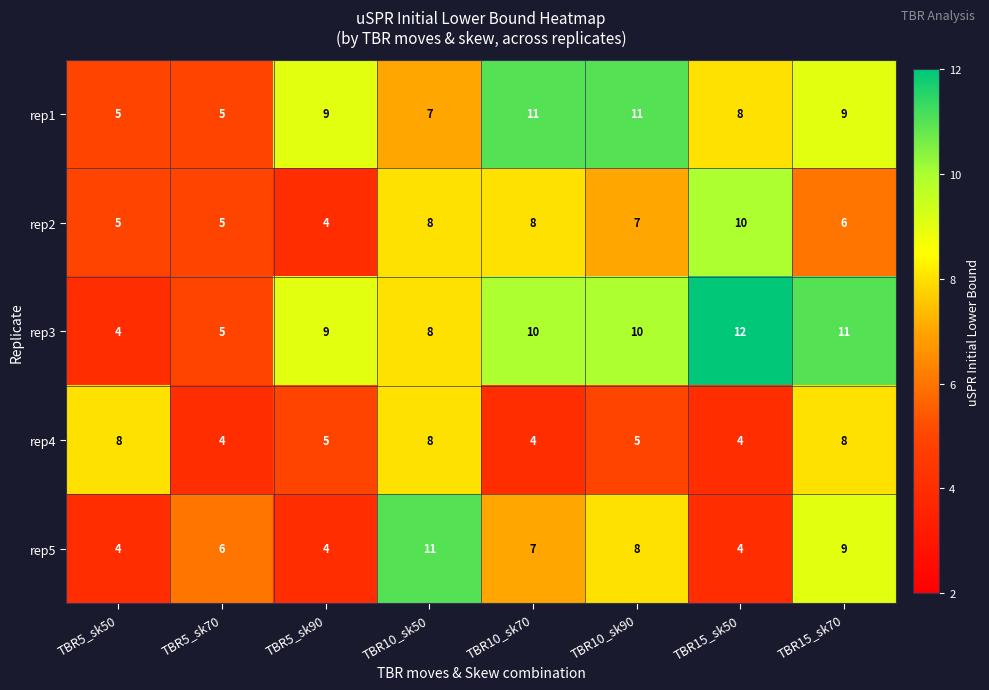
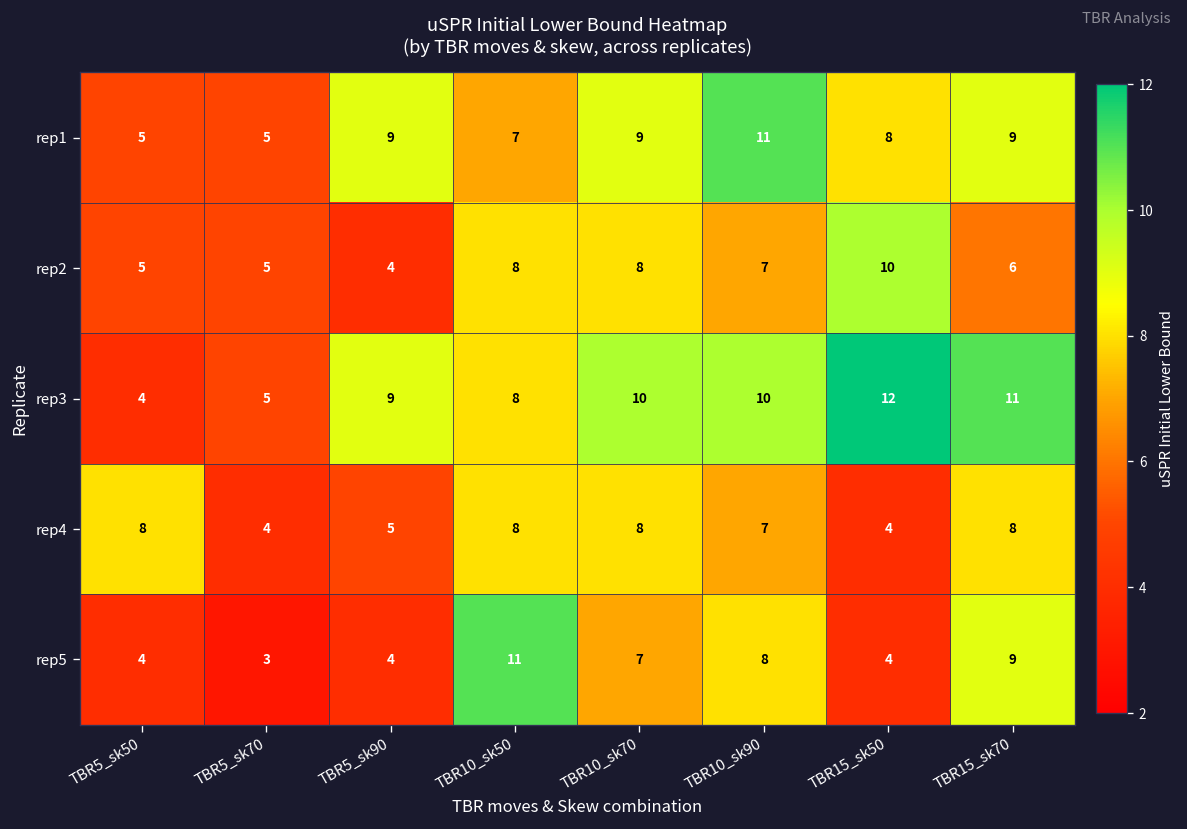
  {
    "rep1": {
      "TBR5_sk50": 5,
      "TBR5_sk70": 5,
      "TBR5_sk90": 9,
      "TBR10_sk50": 7,
-     "TBR10_sk70": 11,
+     "TBR10_sk70": 9,
      "TBR10_sk90": 11,
      "TBR15_sk50": 8,
      "TBR15_sk70": 9
    },
    "rep2": {
      "TBR5_sk50": 5,
      "TBR5_sk70": 5,
      "TBR5_sk90": 4,
      "TBR10_sk50": 8,
      "TBR10_sk70": 8,
      "TBR10_sk90": 7,
      "TBR15_sk50": 10,
      "TBR15_sk70": 6
    },
    "rep3": {
      "TBR5_sk50": 4,
      "TBR5_sk70": 5,
      "TBR5_sk90": 9,
      "TBR10_sk50": 8,
      "TBR10_sk70": 10,
      "TBR10_sk90": 10,
      "TBR15_sk50": 12,
      "TBR15_sk70": 11
    },
    "rep4": {
      "TBR5_sk50": 8,
      "TBR5_sk70": 4,
      "TBR5_sk90": 5,
      "TBR10_sk50": 8,
-     "TBR10_sk70": 4,
-     "TBR10_sk90": 5,
+     "TBR10_sk70": 8,
+     "TBR10_sk90": 7,
      "TBR15_sk50": 4,
      "TBR15_sk70": 8
    },
    "rep5": {
      "TBR5_sk50": 4,
-     "TBR5_sk70": 6,
+     "TBR5_sk70": 3,
      "TBR5_sk90": 4,
      "TBR10_sk50": 11,
      "TBR10_sk70": 7,
      "TBR10_sk90": 8,
      "TBR15_sk50": 4,
      "TBR15_sk70": 9
    }
  }
